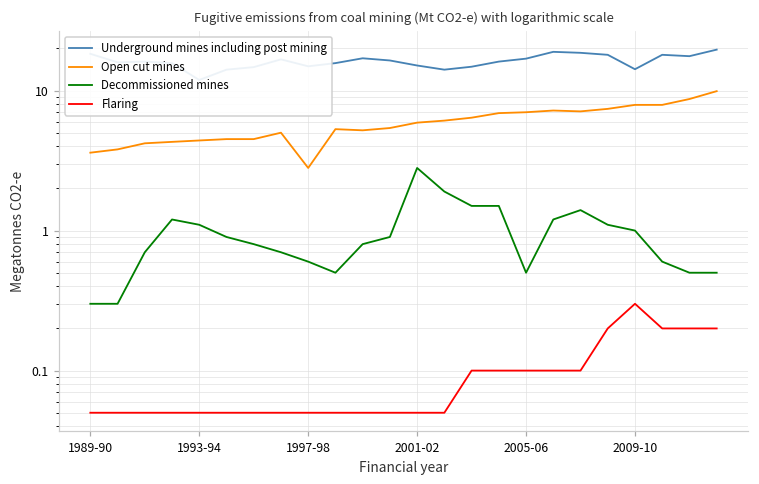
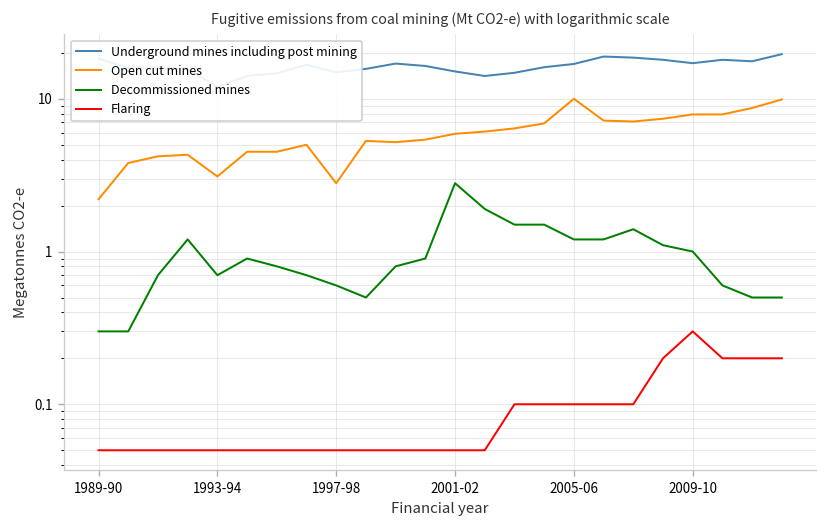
  {
    "Underground mines including post mining": {
      "2001-02": 15,
      "2005-06": 17,
-     "2009-10": 14
+     "2009-10": 17
    },
    "Open cut mines": {
-     "1989-90": 3.6,
-     "1993-94": 4.4,
+     "1989-90": 2.2,
+     "1993-94": 3.1,
      "1997-98": 2.8,
      "2001-02": 6,
-     "2005-06": 7,
+     "2005-06": 10,
      "2009-10": 8
    },
    "Decommissioned mines": {
      "1989-90": 0.3,
-     "1993-94": 1.1,
+     "1993-94": 0.7,
      "1997-98": 0.6,
      "2001-02": 2.8,
-     "2005-06": 0.5,
+     "2005-06": 1.2,
      "2009-10": 1.0
    },
    "Flaring": {
      "1989-90": 0.050,
      "1993-94": 0.050,
      "1997-98": 0.050,
      "2001-02": 0.050,
      "2005-06": 0.1,
      "2009-10": 0.3
    }
  }
